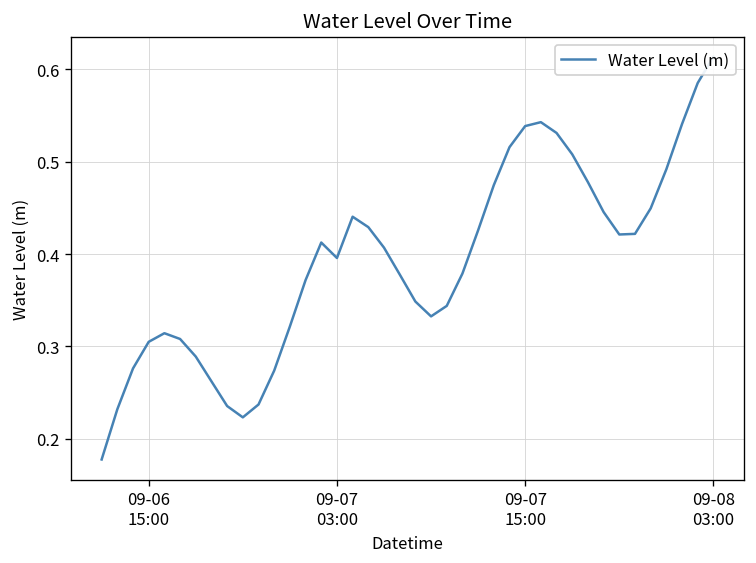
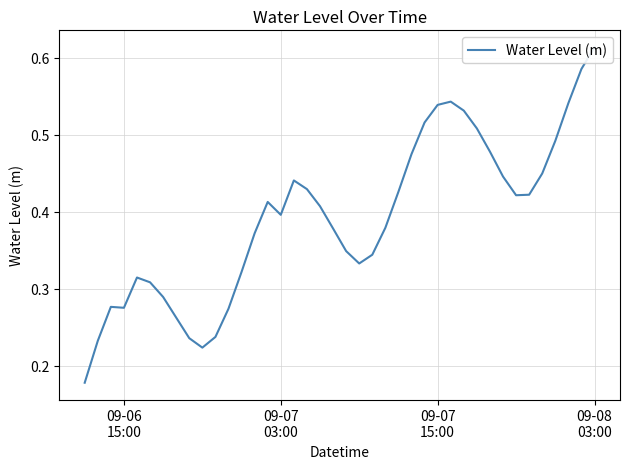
  {
-   "09-06 15:00": 0.31,
+   "09-06 15:00": 0.28,
    "09-07 03:00": 0.40,
    "09-07 15:00": 0.54
  }
